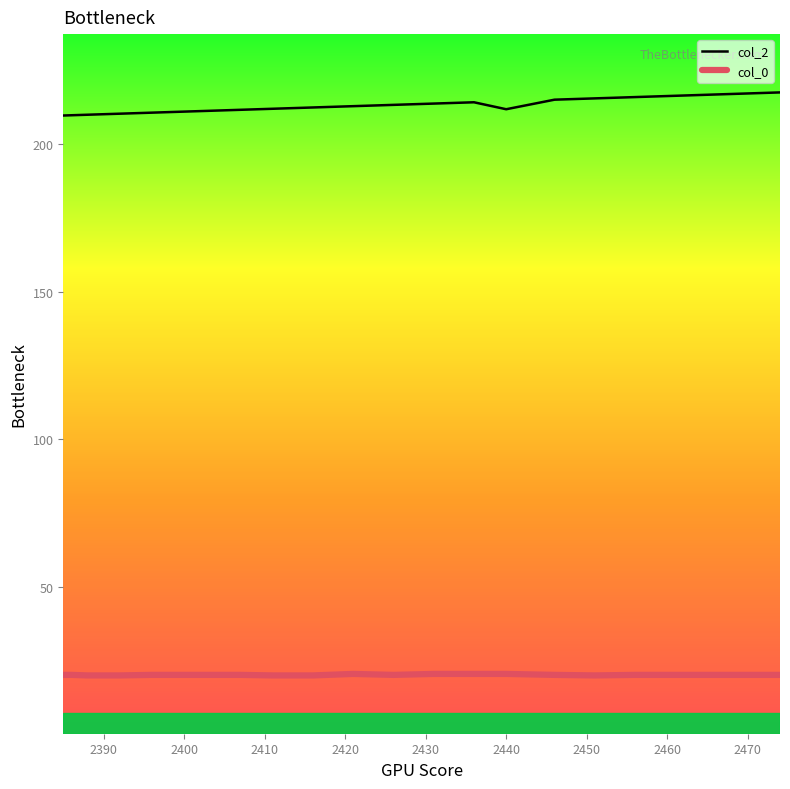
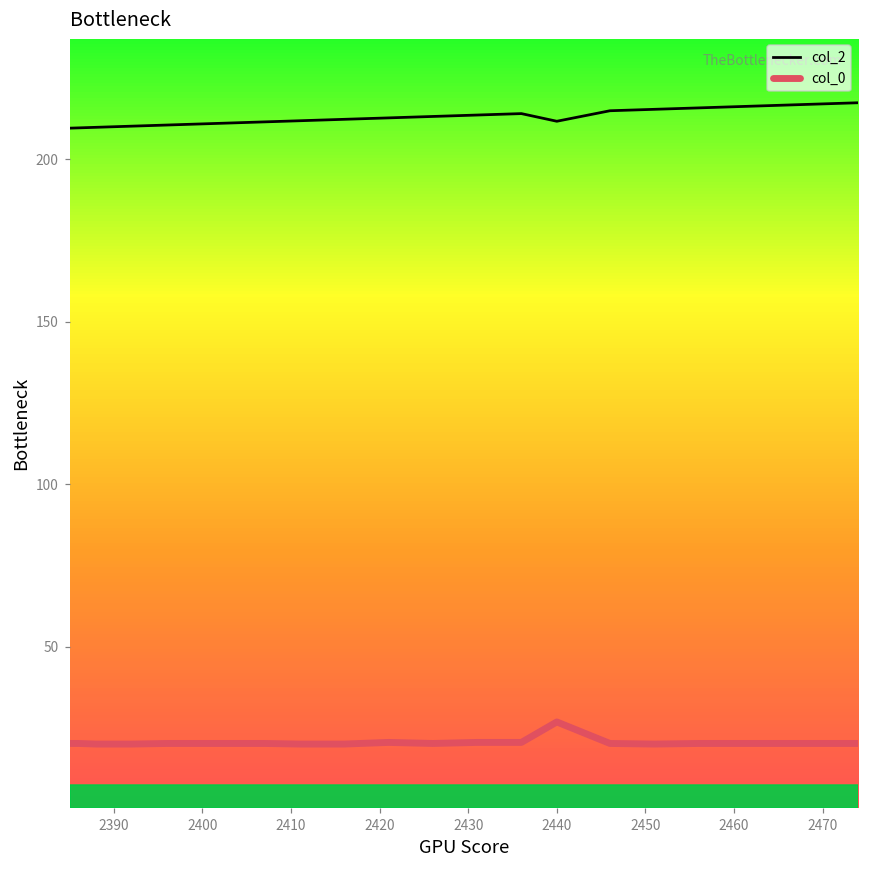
  {
    "col_2": {
      "2440": 212
    },
    "col_0": {
-     "2440": 21
+     "2440": 27
    }
  }
